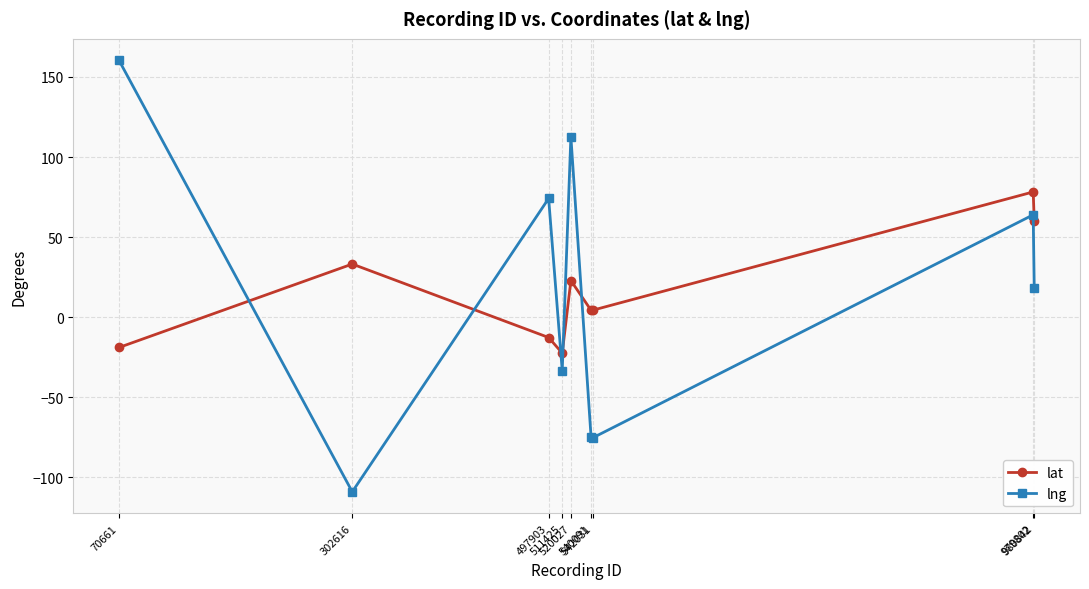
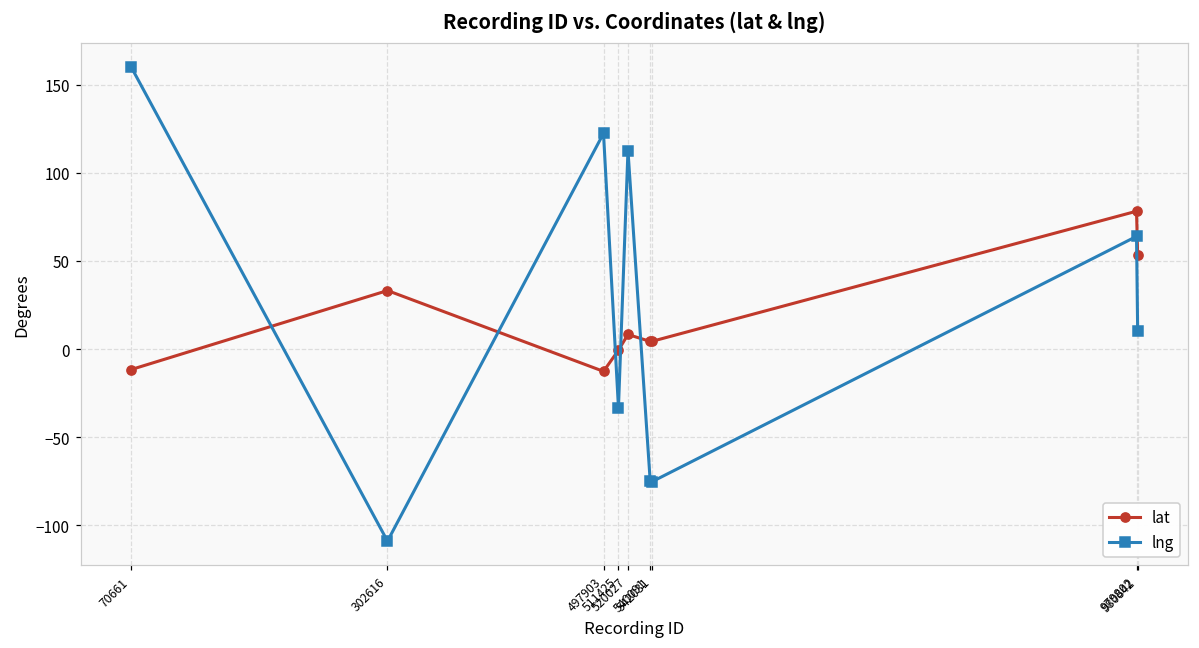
  {
    "lat": {
-     "70661": -19,
+     "70661": -12,
      "302616": 33,
      "497903": -13,
-     "511425": -22,
-     "520027": 23,
+     "511425": -1,
+     "520027": 8,
      "540091": 4,
      "542031": 4,
      "979802": 78,
-     "980842": 60
+     "980842": 54
    },
    "lng": {
      "70661": 160,
      "302616": -109,
-     "497903": 74,
+     "497903": 122,
      "511425": -33,
      "520027": 113,
      "540091": -75,
      "542031": -75,
      "979802": 64,
-     "980842": 18
+     "980842": 10
    }
  }
